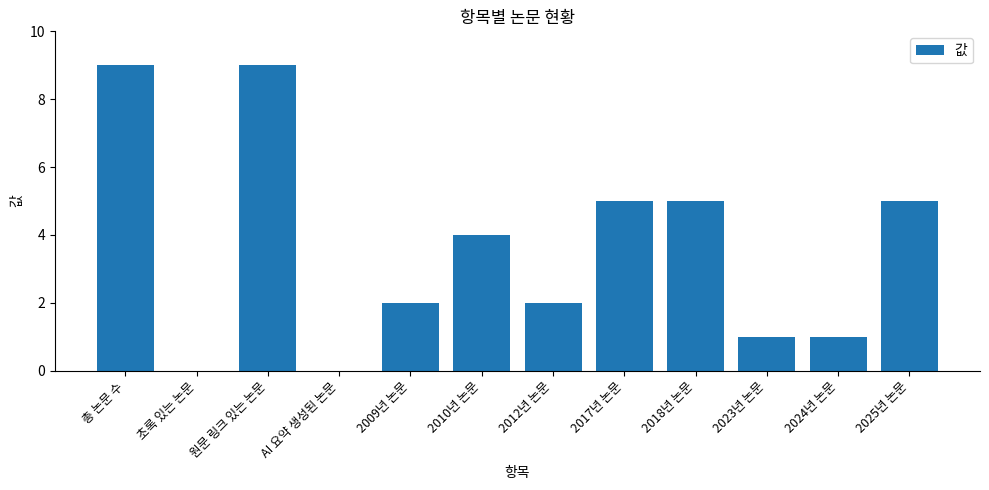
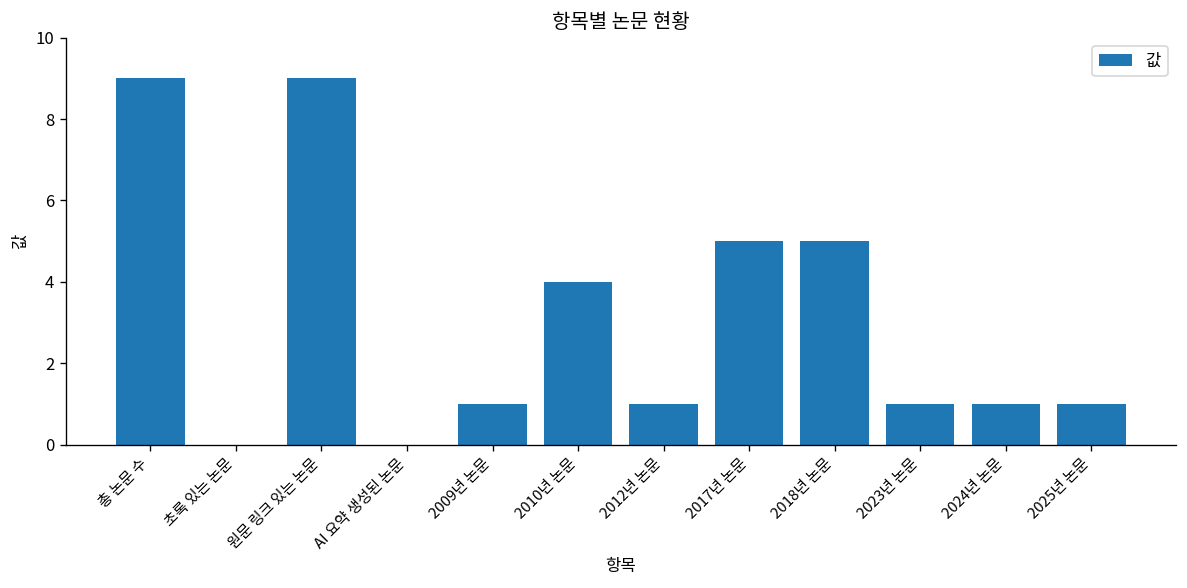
  {
    "총 논문 수": 9,
    "초록 있는 논문": 0,
    "원문 링크 있는 논문": 9,
    "AI 요약 생성된 논문": 0,
-   "2009년 논문": 2,
+   "2009년 논문": 1,
    "2010년 논문": 4,
-   "2012년 논문": 2,
+   "2012년 논문": 1,
    "2017년 논문": 5,
    "2018년 논문": 5,
    "2023년 논문": 1,
    "2024년 논문": 1,
-   "2025년 논문": 5
+   "2025년 논문": 1
  }
